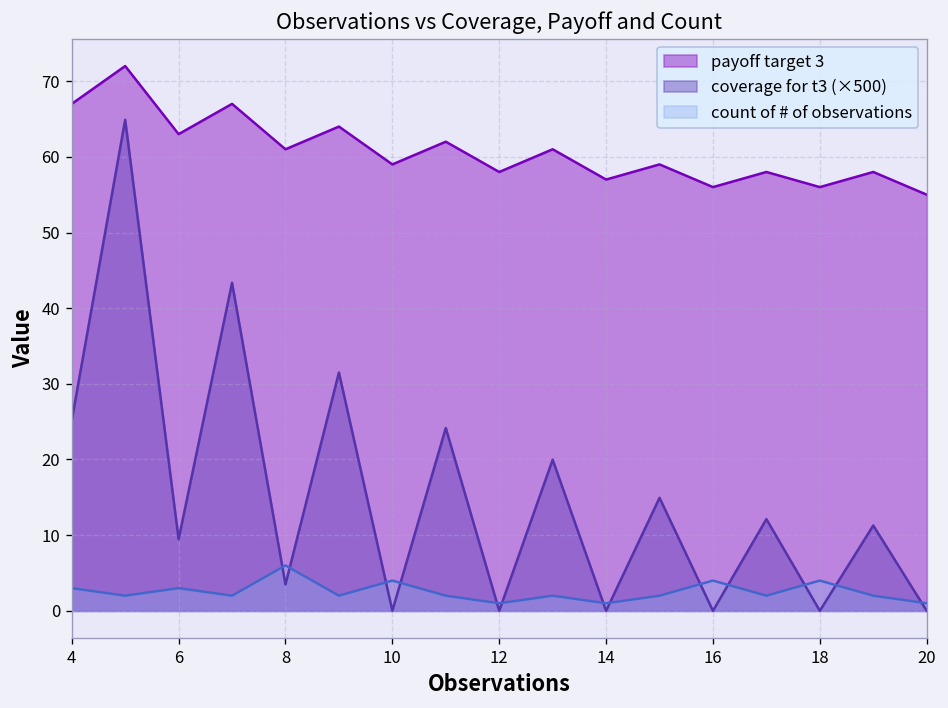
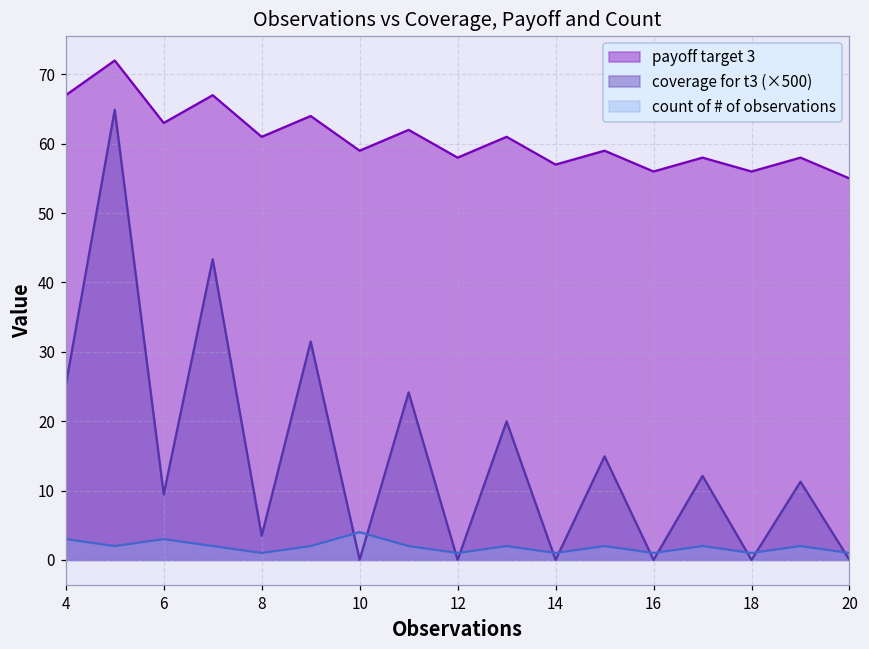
  {
    "count of # of observations": {
      "4": 3,
      "6": 3,
-     "8": 6,
+     "8": 1,
      "10": 4,
      "12": 1,
      "14": 1,
-     "16": 4,
-     "18": 4,
+     "16": 1,
+     "18": 1,
      "20": 1
    }
  }
